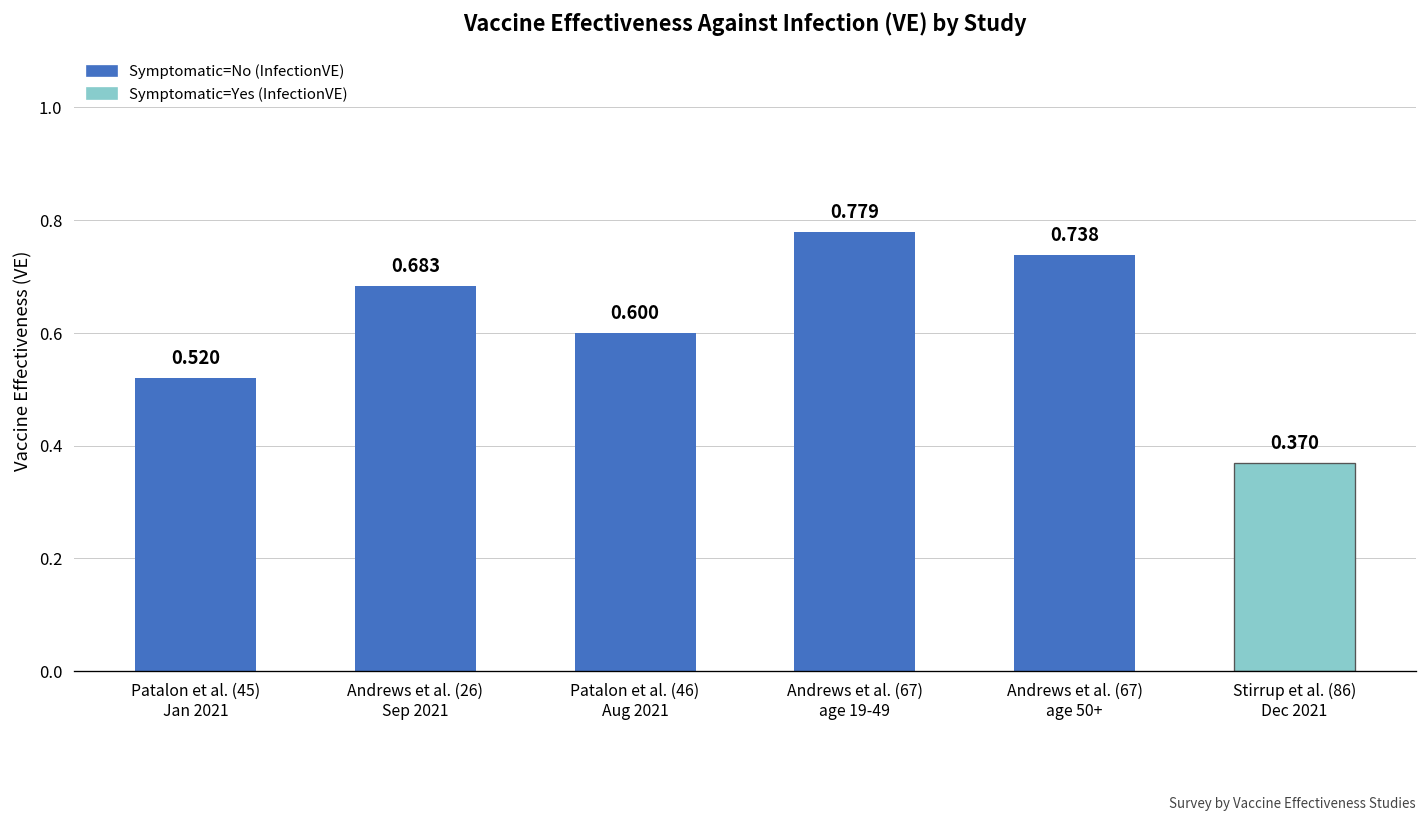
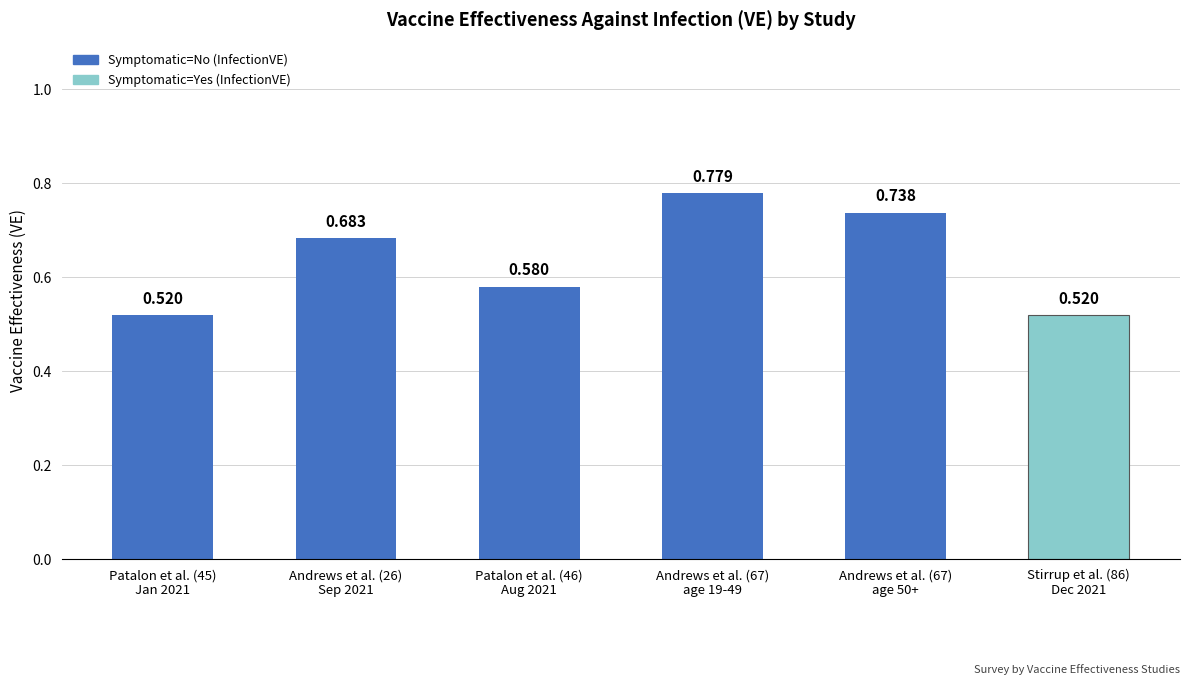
  {
    "Patalon et al. (45) Jan 2021": 0.520,
    "Andrews et al. (26) Sep 2021": 0.683,
-   "Patalon et al. (46) Aug 2021": 0.600,
+   "Patalon et al. (46) Aug 2021": 0.580,
    "Andrews et al. (67) age 19-49": 0.779,
    "Andrews et al. (67) age 50+": 0.738,
-   "Stirrup et al. (86) Dec 2021": 0.370
+   "Stirrup et al. (86) Dec 2021": 0.520
  }
